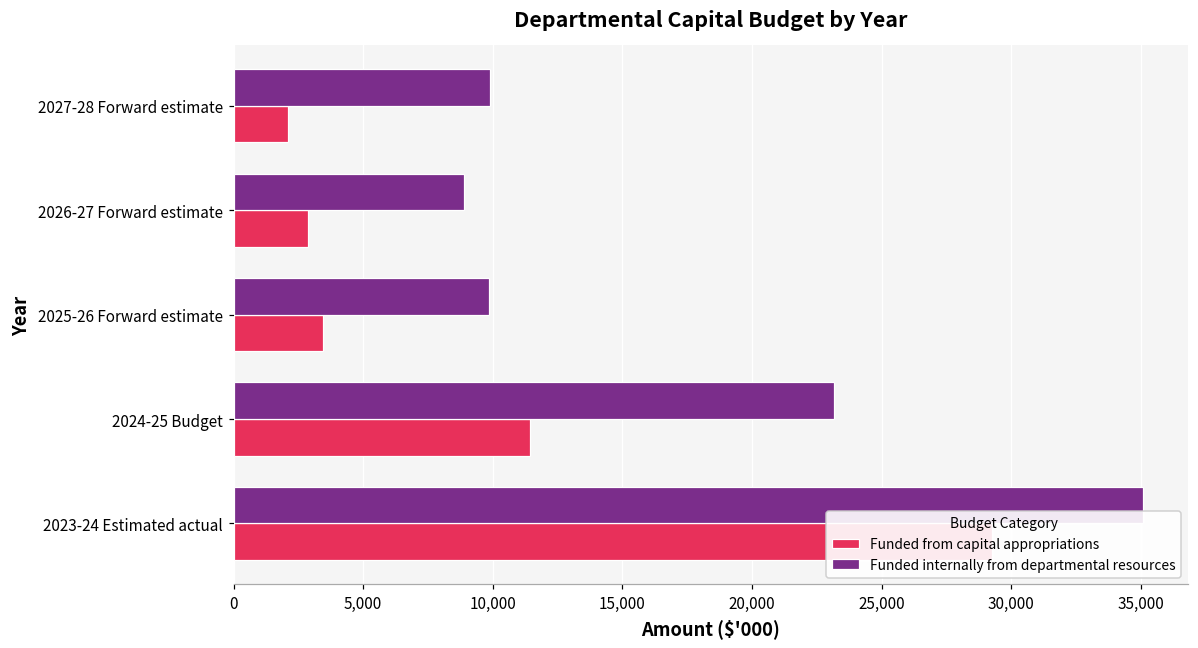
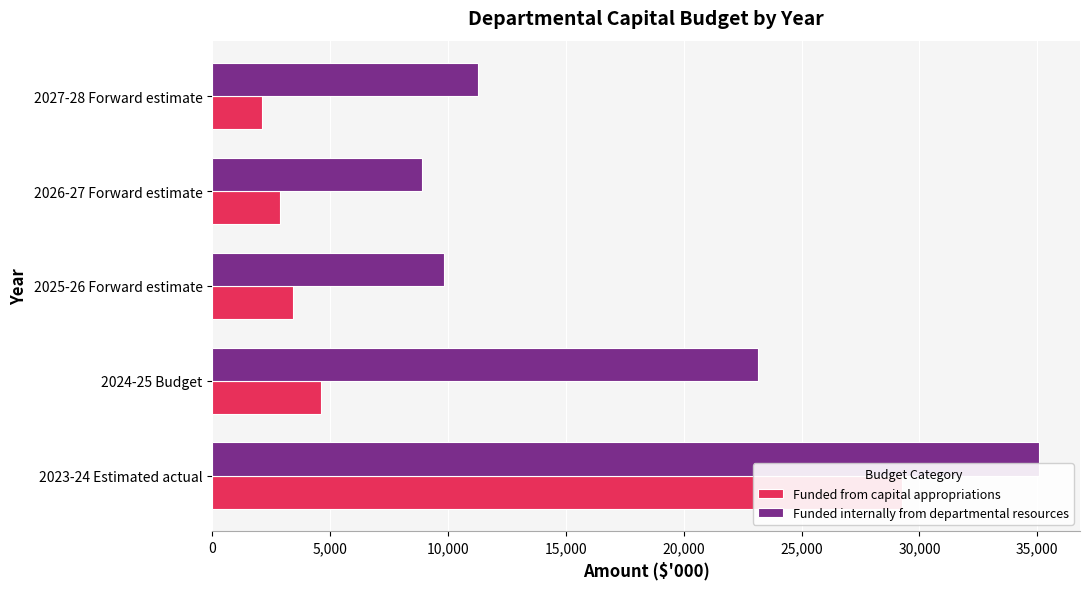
  {
    "Funded from capital appropriations": {
      "2027-28 Forward estimate": "2,100",
      "2026-27 Forward estimate": "2,900",
      "2025-26 Forward estimate": "3,400",
-     "2024-25 Budget": "11,400"
+     "2024-25 Budget": "4,600"
    },
    "Funded internally from departmental resources": {
-     "2027-28 Forward estimate": "9,900",
+     "2027-28 Forward estimate": "11,300",
      "2026-27 Forward estimate": "8,900",
      "2025-26 Forward estimate": "9,900",
      "2024-25 Budget": "23,200",
      "2023-24 Estimated actual": "35,100"
    }
  }
